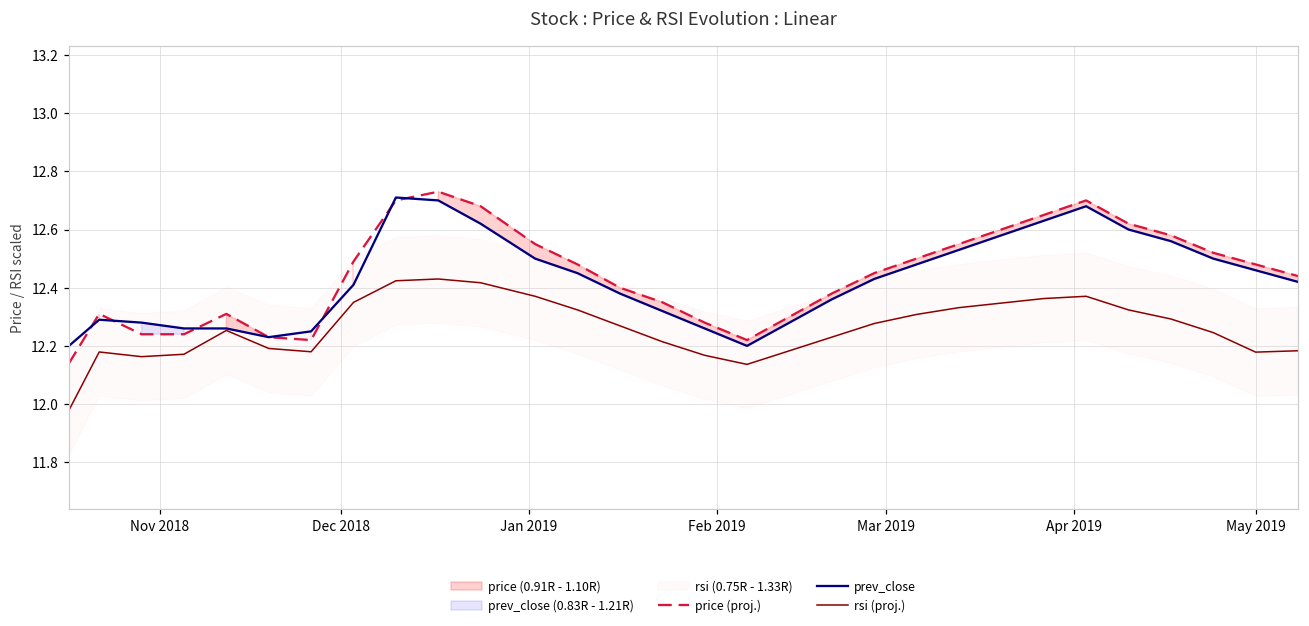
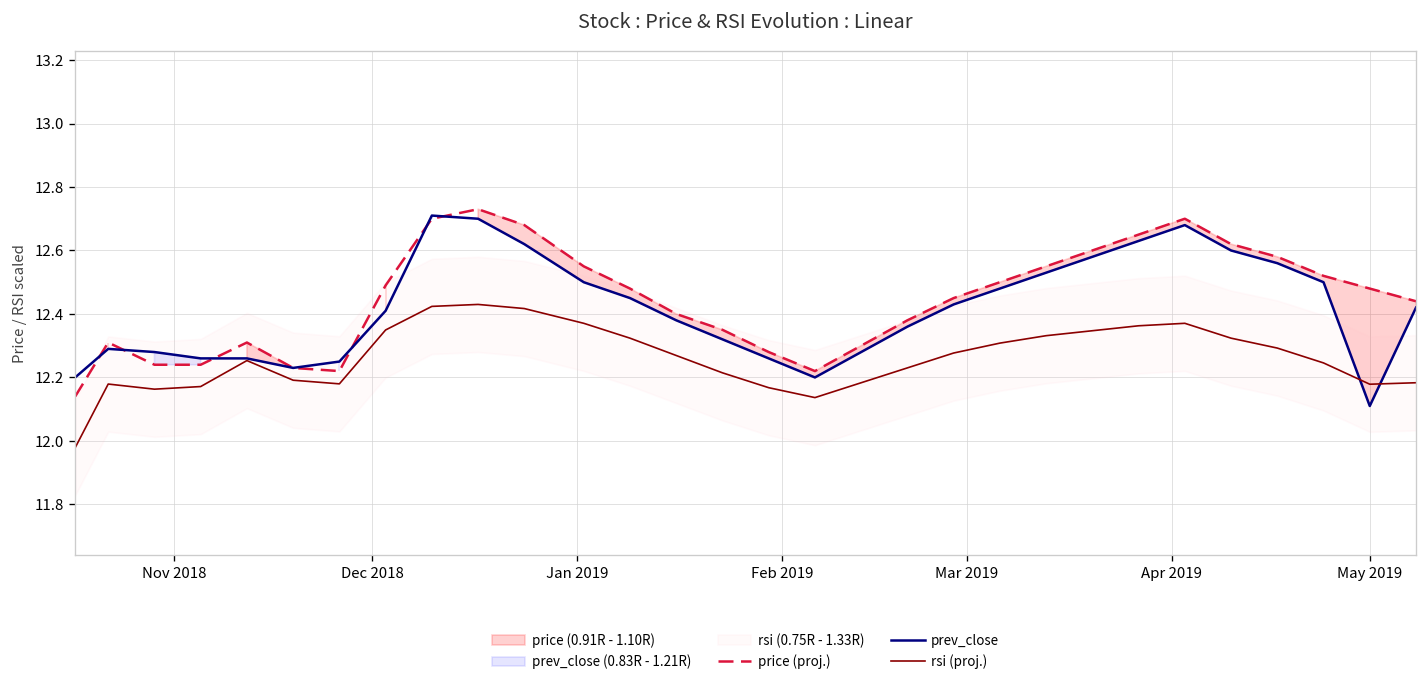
  {
    "price (proj.)": {
      "May 2019": 12.48
    },
    "prev_close": {
-     "May 2019": 12.46
+     "May 2019": 12.11
    },
    "rsi (proj.)": {
      "May 2019": 12.18
    }
  }
